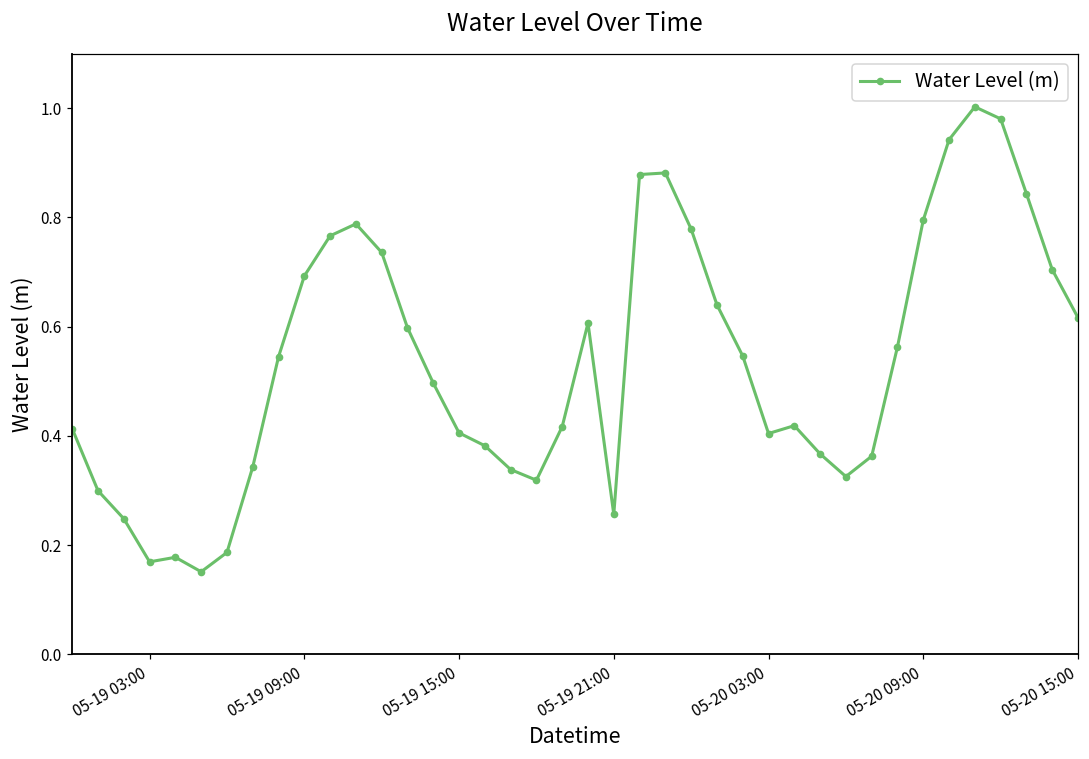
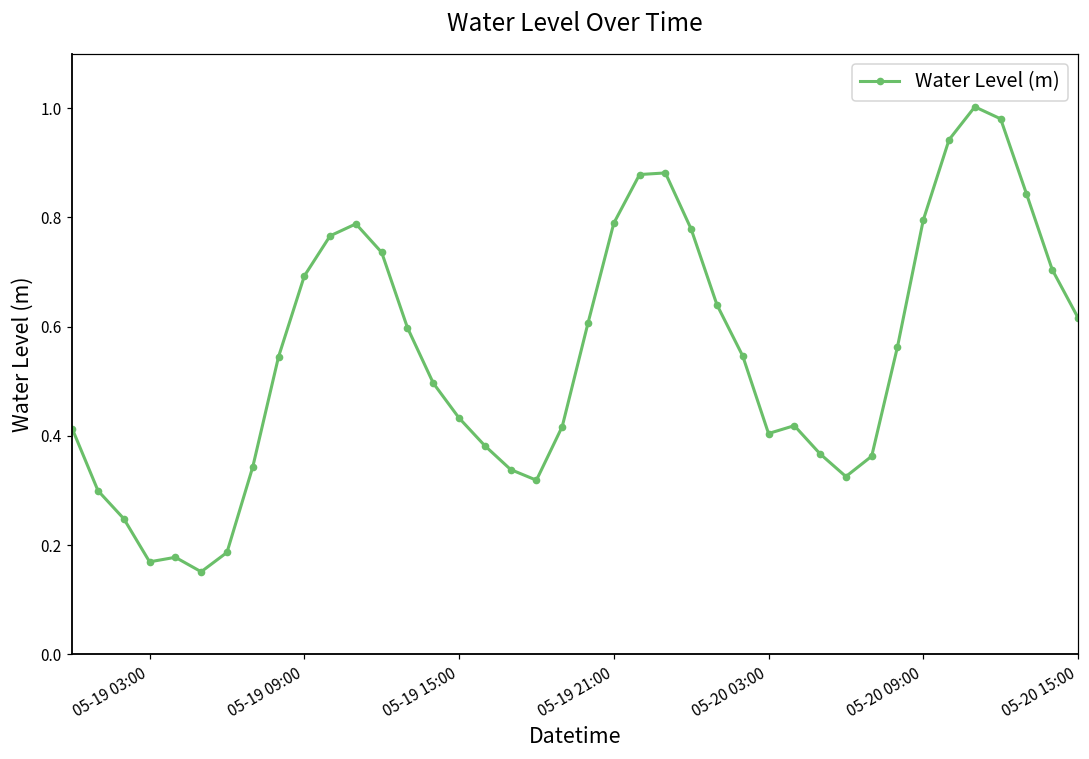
  {
    "05-19 03:00": 0.17,
    "05-19 09:00": 0.69,
-   "05-19 15:00": 0.41,
-   "05-19 21:00": 0.26,
+   "05-19 15:00": 0.43,
+   "05-19 21:00": 0.79,
    "05-20 03:00": 0.40,
    "05-20 09:00": 0.80,
    "05-20 15:00": 0.62
  }
